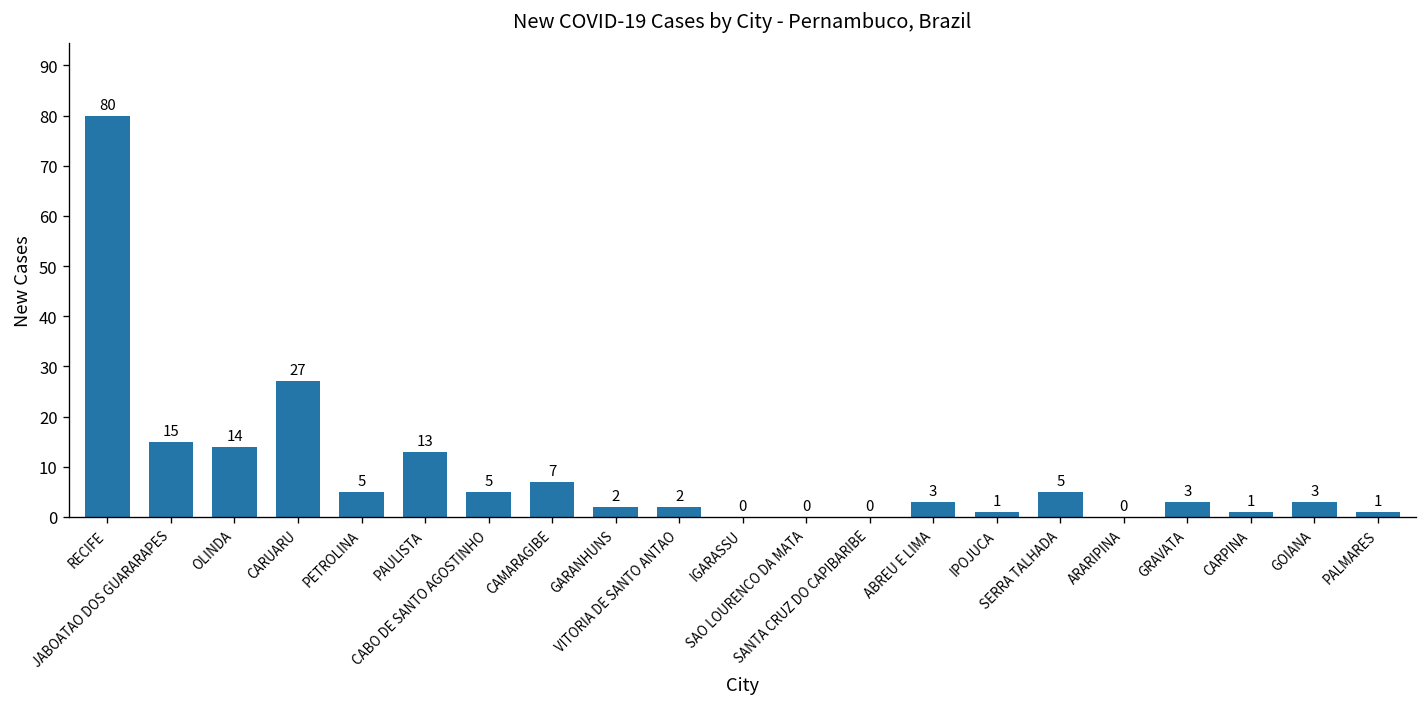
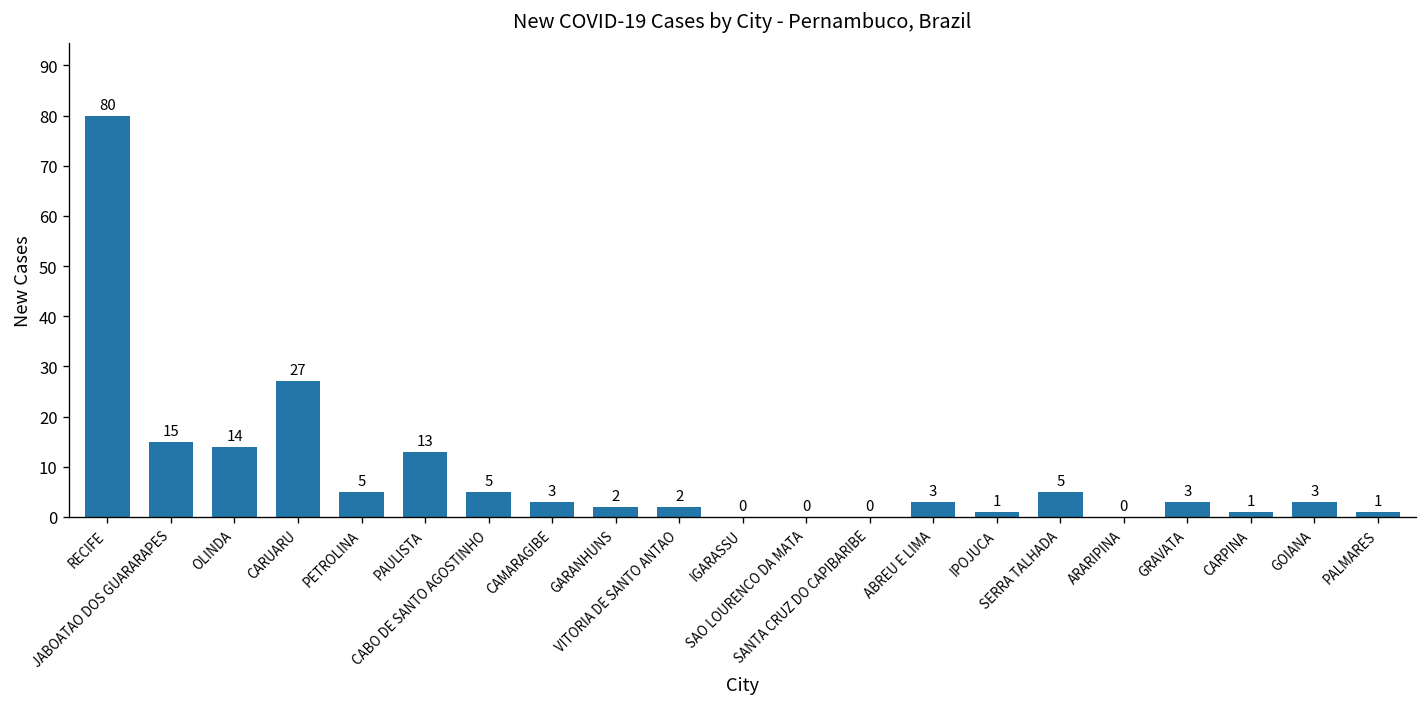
  {
    "RECIFE": 80,
    "JABOATAO DOS GUARARAPES": 15,
    "OLINDA": 14,
    "CARUARU": 27,
    "PETROLINA": 5,
    "PAULISTA": 13,
    "CABO DE SANTO AGOSTINHO": 5,
-   "CAMARAGIBE": 7,
+   "CAMARAGIBE": 3,
    "GARANHUNS": 2,
    "VITORIA DE SANTO ANTAO": 2,
    "IGARASSU": 0,
    "SAO LOURENCO DA MATA": 0,
    "SANTA CRUZ DO CAPIBARIBE": 0,
    "ABREU E LIMA": 3,
    "IPOJUCA": 1,
    "SERRA TALHADA": 5,
    "ARARIPINA": 0,
    "GRAVATA": 3,
    "CARPINA": 1,
    "GOIANA": 3,
    "PALMARES": 1
  }
